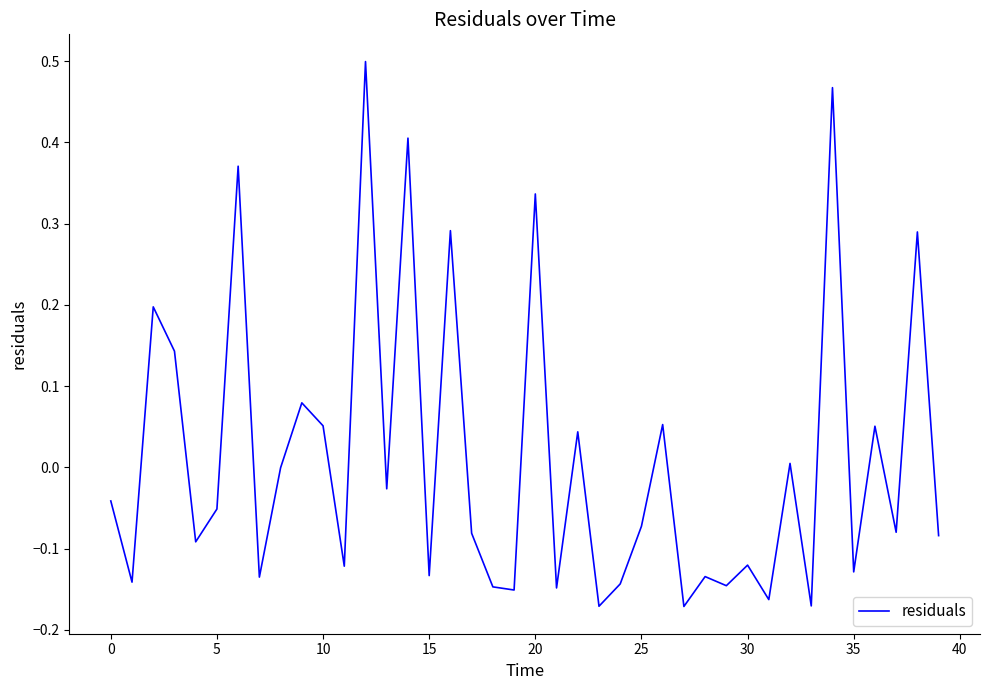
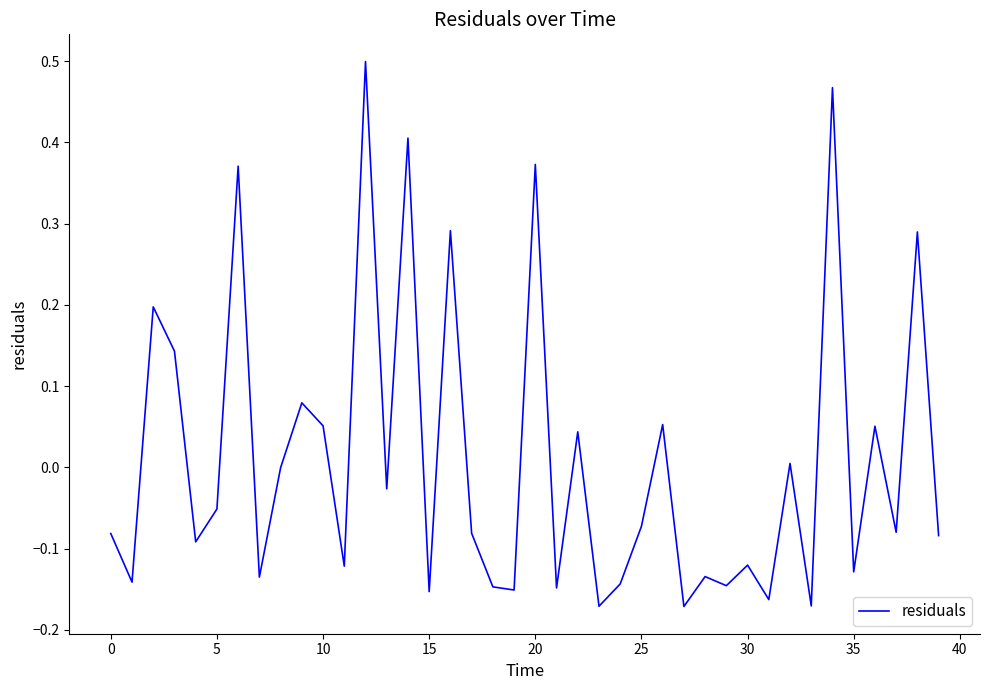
  {
-   "0": -0.04,
+   "0": -0.08,
    "5": -0.05,
    "10": 0.05,
-   "15": -0.13,
-   "20": 0.34,
+   "15": -0.15,
+   "20": 0.37,
    "25": -0.07,
    "30": -0.12,
    "35": -0.13
  }
